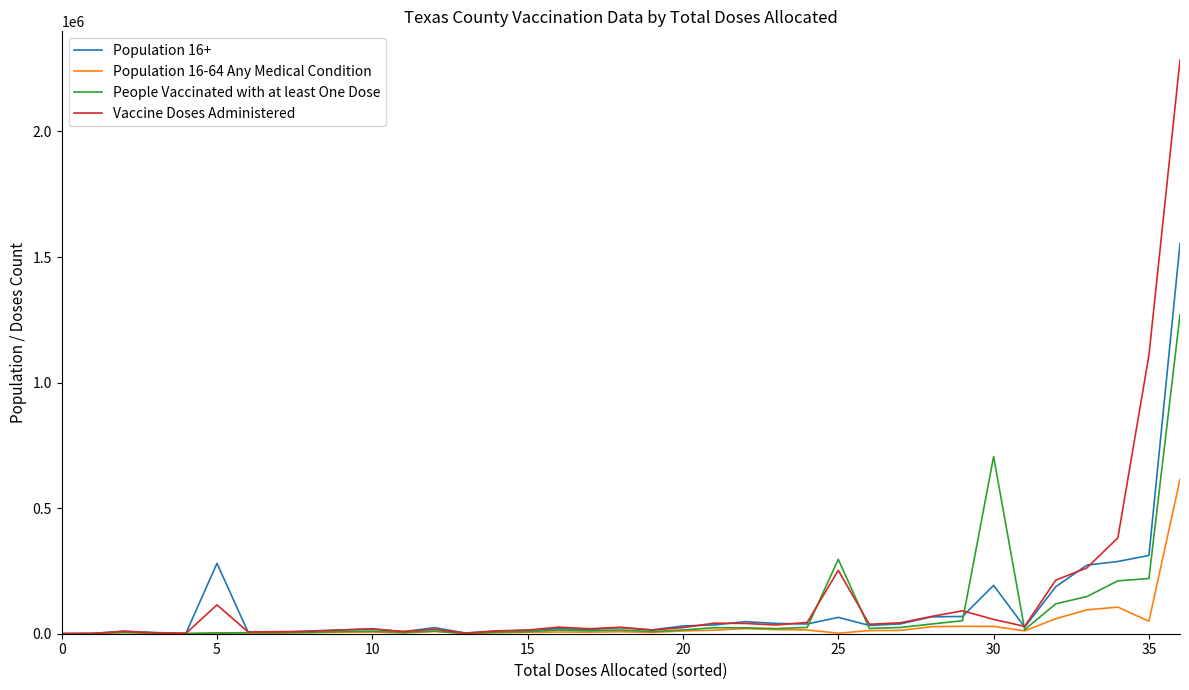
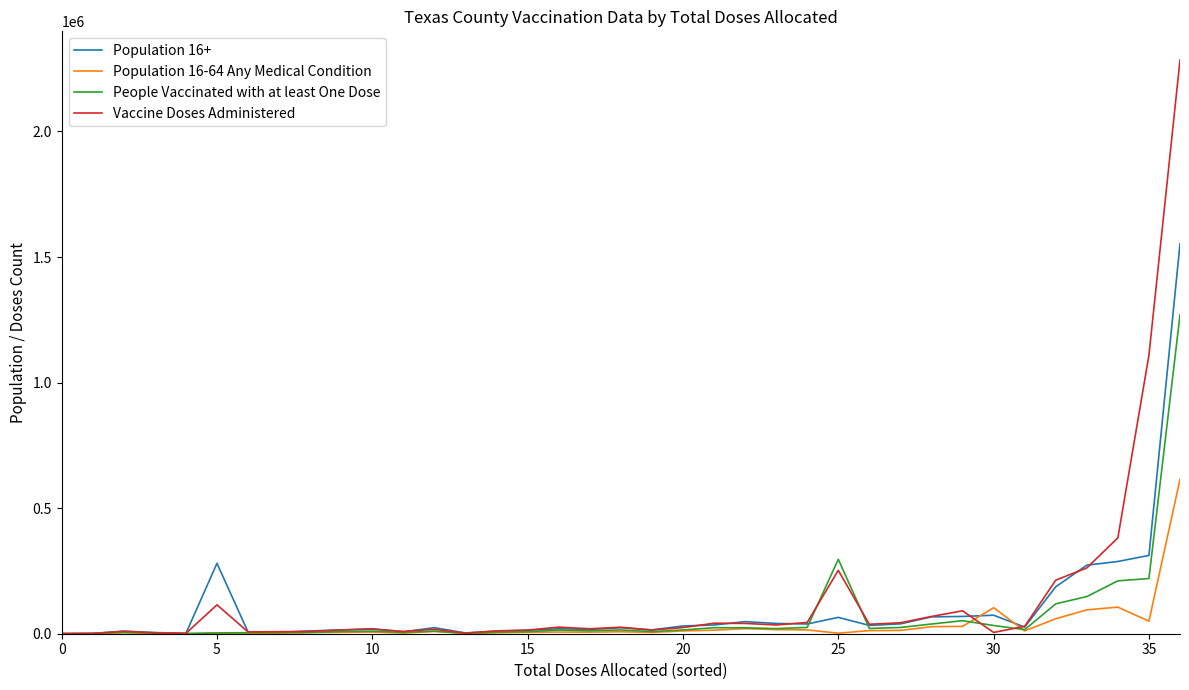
  {
    "Population 16+": {
      "5": 280000,
      "25": 70000,
-     "30": 190000,
+     "30": 70000,
      "35": 310000
    },
    "Population 16-64 Any Medical Condition": {
      "25": 0,
-     "30": 30000,
+     "30": 100000,
      "35": 50000
    },
    "People Vaccinated with at least One Dose": {
      "25": 300000,
-     "30": 710000,
+     "30": 30000,
      "35": 220000
    },
    "Vaccine Doses Administered": {
      "5": 120000,
      "25": 250000,
-     "30": 60000,
+     "30": 10000,
      "35": 1110000
    }
  }
